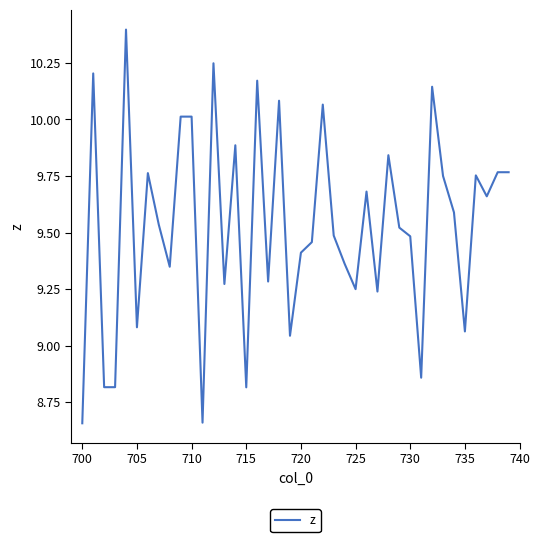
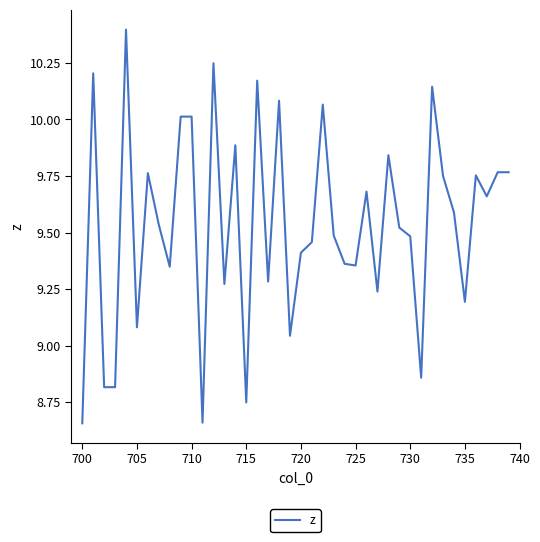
  {
    "700": 8.66,
    "705": 9.08,
    "710": 10.01,
-   "715": 8.82,
+   "715": 8.75,
    "720": 9.41,
-   "725": 9.25,
+   "725": 9.35,
    "730": 9.48,
-   "735": 9.06
+   "735": 9.19
  }
